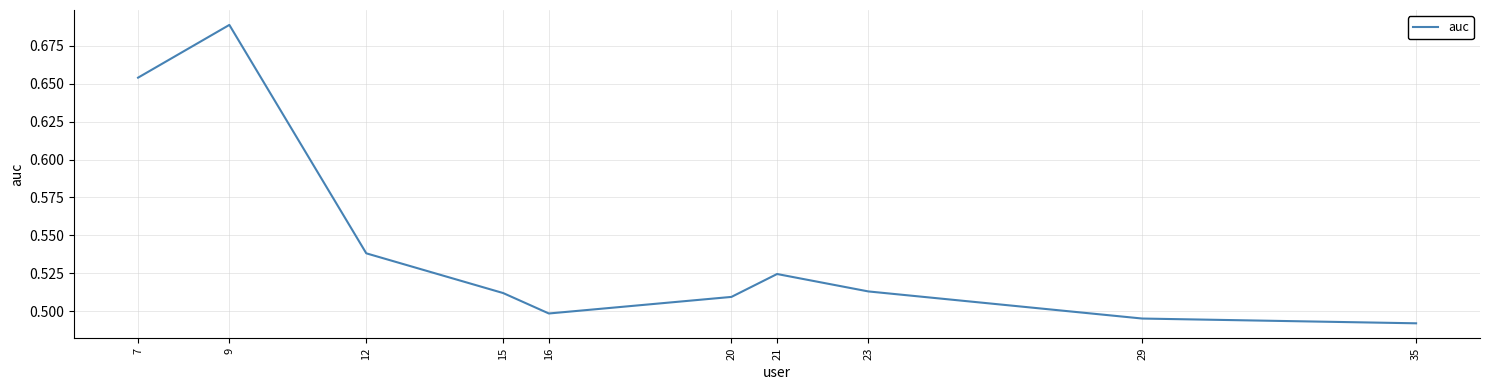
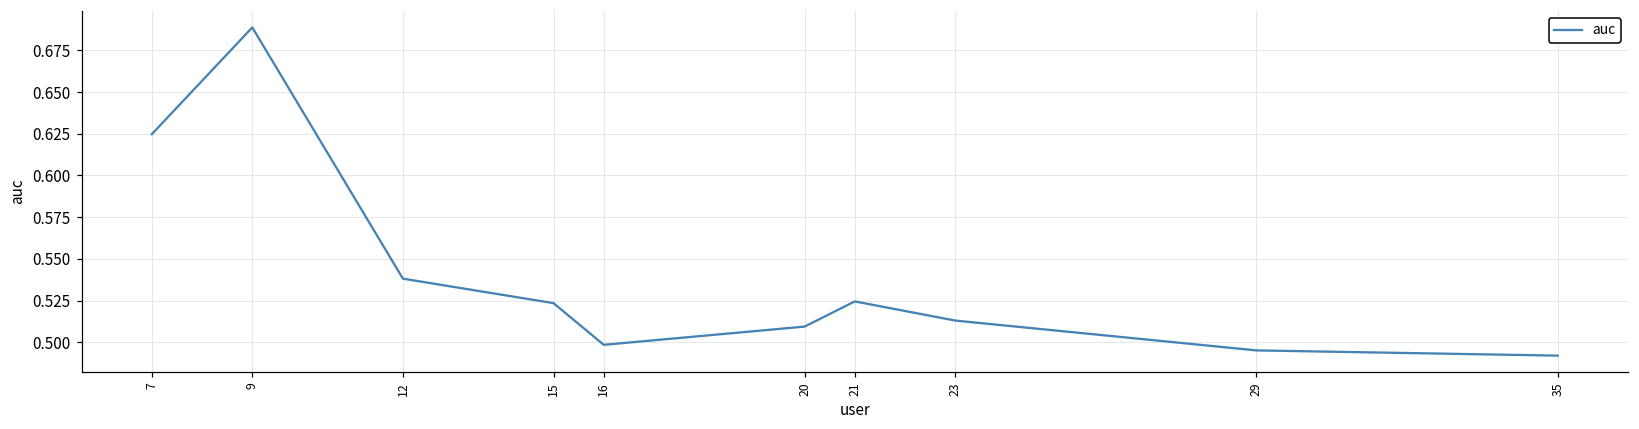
  {
-   "7": 0.654,
+   "7": 0.625,
    "9": 0.689,
    "12": 0.538,
-   "15": 0.512,
+   "15": 0.524,
    "16": 0.499,
    "20": 0.509,
    "21": 0.525,
    "23": 0.513,
    "29": 0.495,
    "35": 0.492
  }
